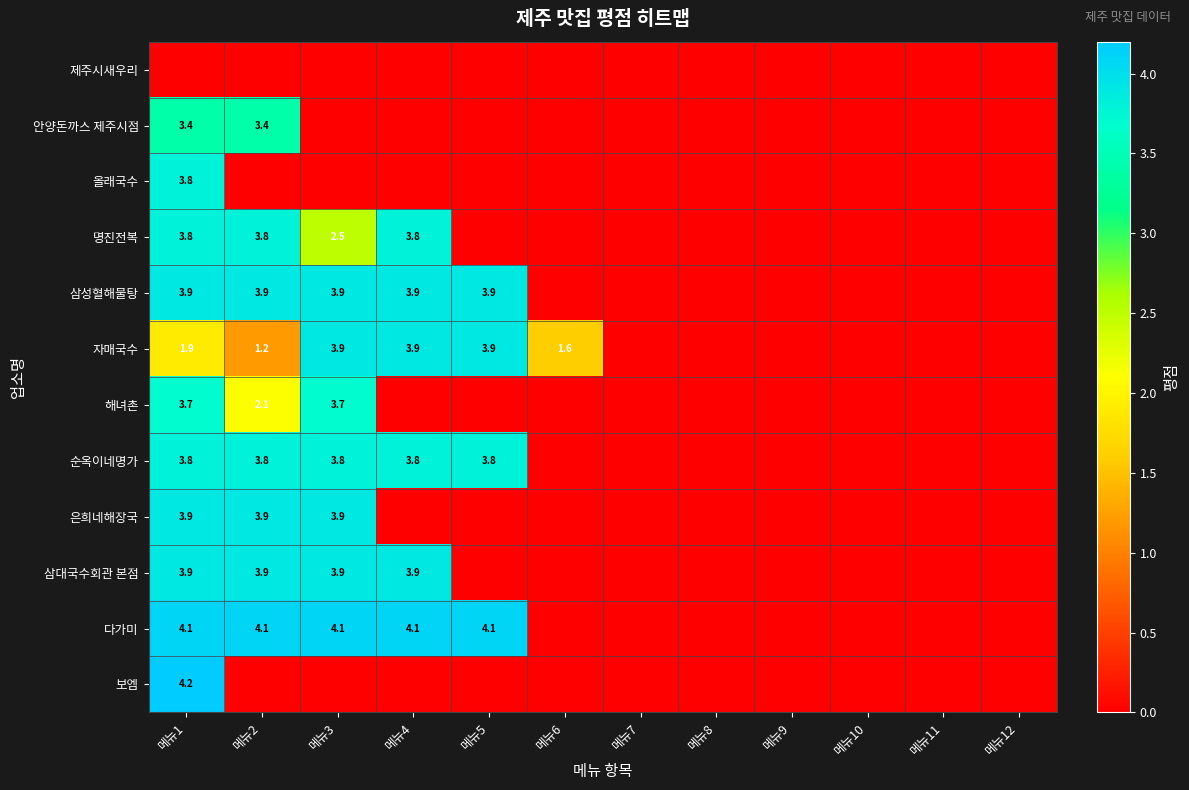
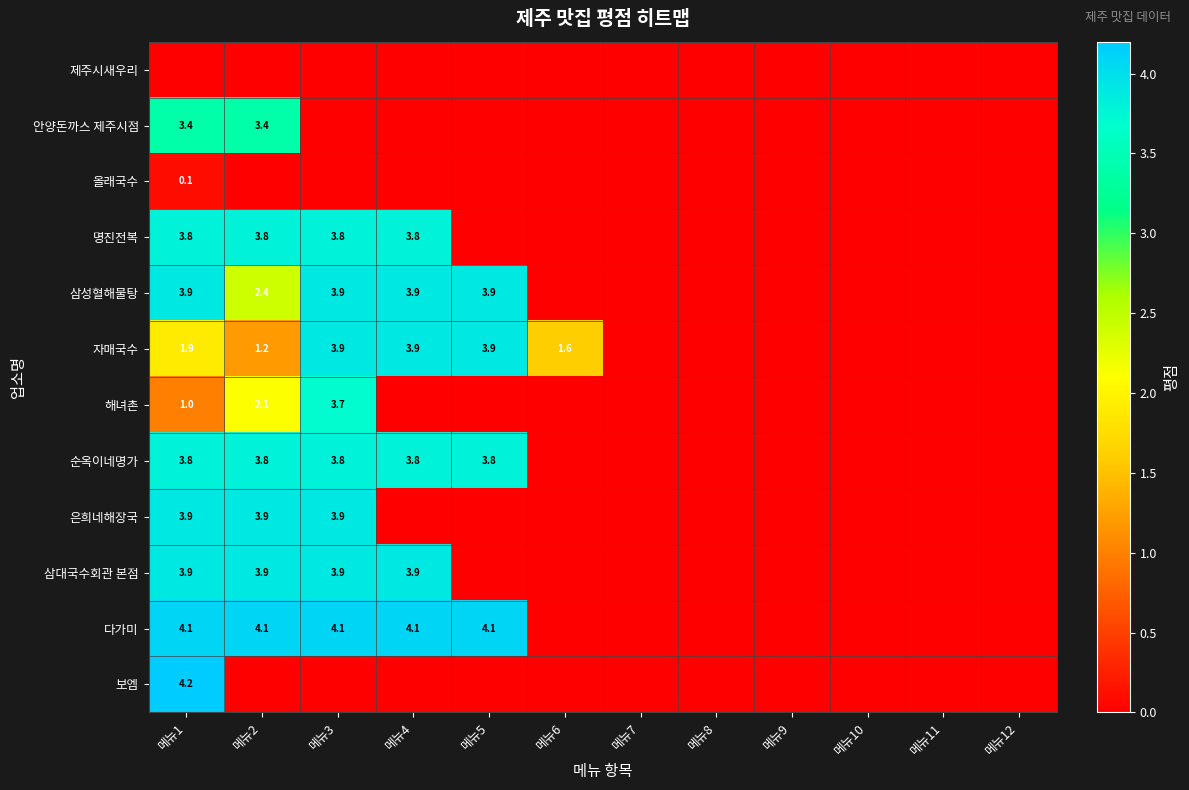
  {
    "안양돈까스 제주시점": {
      "메뉴1": 3.4,
      "메뉴2": 3.4
    },
    "올래국수": {
-     "메뉴1": 3.8
+     "메뉴1": 0.1
    },
    "명진전복": {
      "메뉴1": 3.8,
      "메뉴2": 3.8,
-     "메뉴3": 2.5,
+     "메뉴3": 3.8,
      "메뉴4": 3.8
    },
    "삼성혈해물탕": {
      "메뉴1": 3.9,
-     "메뉴2": 3.9,
+     "메뉴2": 2.4,
      "메뉴3": 3.9,
      "메뉴4": 3.9,
      "메뉴5": 3.9
    },
    "자매국수": {
      "메뉴1": 1.9,
      "메뉴2": 1.2,
      "메뉴3": 3.9,
      "메뉴4": 3.9,
      "메뉴5": 3.9,
      "메뉴6": 1.6
    },
    "해녀촌": {
-     "메뉴1": 3.7,
+     "메뉴1": 1.0,
      "메뉴2": 2.1,
      "메뉴3": 3.7
    },
    "순옥이네명가": {
      "메뉴1": 3.8,
      "메뉴2": 3.8,
      "메뉴3": 3.8,
      "메뉴4": 3.8,
      "메뉴5": 3.8
    },
    "은희네해장국": {
      "메뉴1": 3.9,
      "메뉴2": 3.9,
      "메뉴3": 3.9
    },
    "삼대국수회관 본점": {
      "메뉴1": 3.9,
      "메뉴2": 3.9,
      "메뉴3": 3.9,
      "메뉴4": 3.9
    },
    "다가미": {
      "메뉴1": 4.1,
      "메뉴2": 4.1,
      "메뉴3": 4.1,
      "메뉴4": 4.1,
      "메뉴5": 4.1
    },
    "보엠": {
      "메뉴1": 4.2
    }
  }
